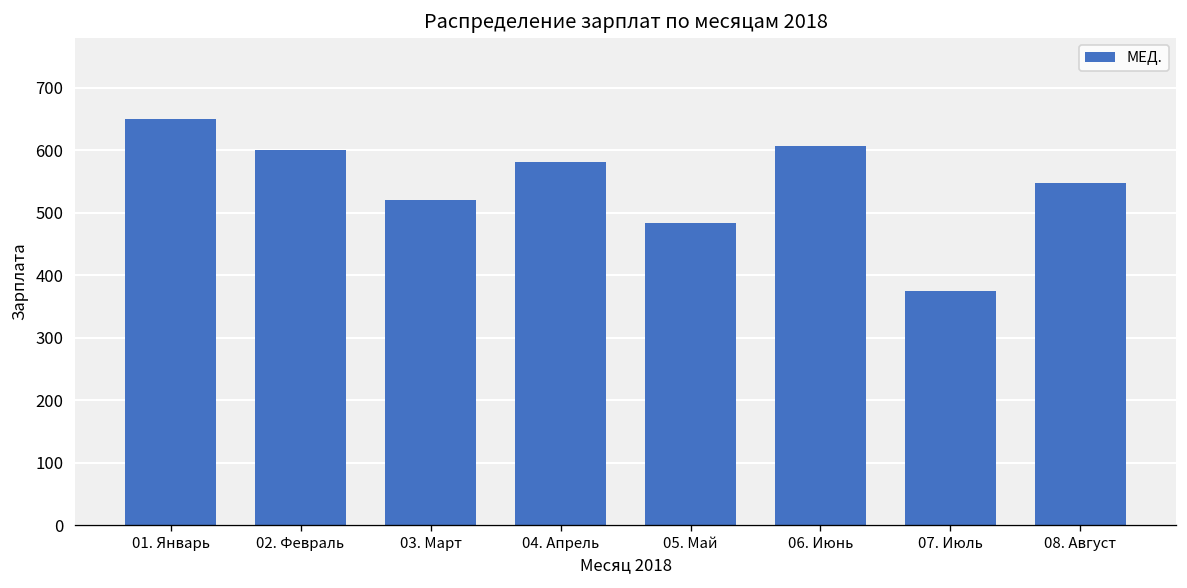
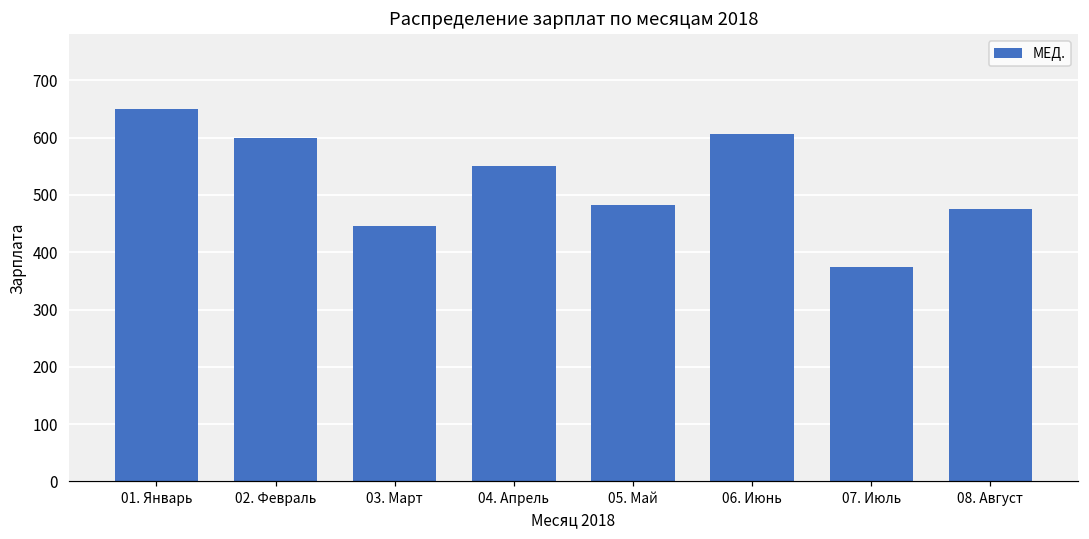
  {
    "01. Январь": 650,
    "02. Февраль": 600,
-   "03. Март": 520,
-   "04. Апрель": 580,
+   "03. Март": 450,
+   "04. Апрель": 550,
    "05. Май": 480,
    "06. Июнь": 610,
    "07. Июль": 380,
-   "08. Август": 550
+   "08. Август": 480
  }
